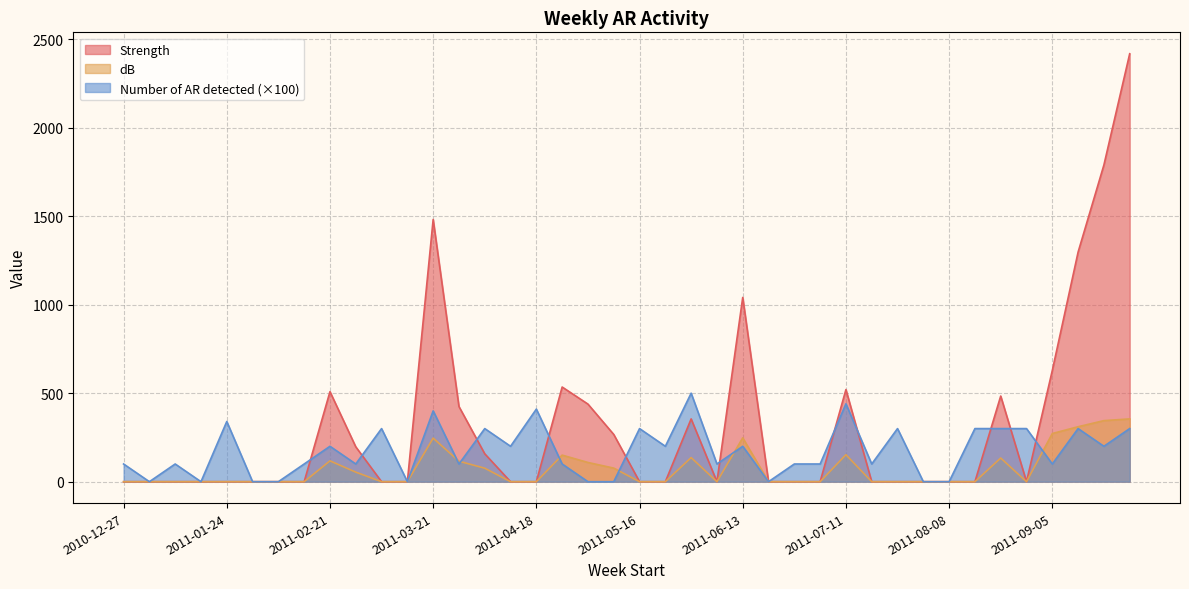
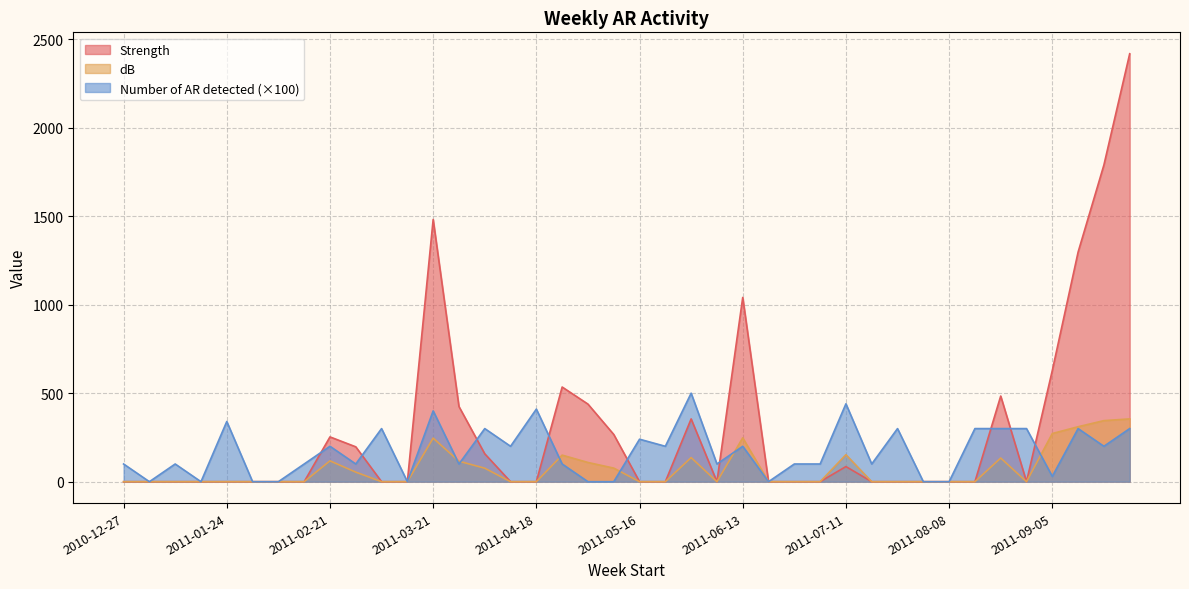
  {
    "Strength": {
-     "2011-02-21": 510,
+     "2011-02-21": 250,
      "2011-03-21": 1480,
      "2011-06-13": 1040,
-     "2011-07-11": 520,
+     "2011-07-11": 90,
      "2011-09-05": 630
    },
    "dB": {
      "2011-02-21": 120,
      "2011-03-21": 250,
      "2011-06-13": 250,
      "2011-07-11": 150,
      "2011-09-05": 270
    },
    "Number of AR detected (×100)": {
      "2010-12-27": 100,
      "2011-01-24": 340,
      "2011-02-21": 200,
      "2011-03-21": 400,
      "2011-04-18": 410,
-     "2011-05-16": 300,
+     "2011-05-16": 240,
      "2011-06-13": 200,
      "2011-07-11": 440,
-     "2011-09-05": 100
+     "2011-09-05": 30
    }
  }
